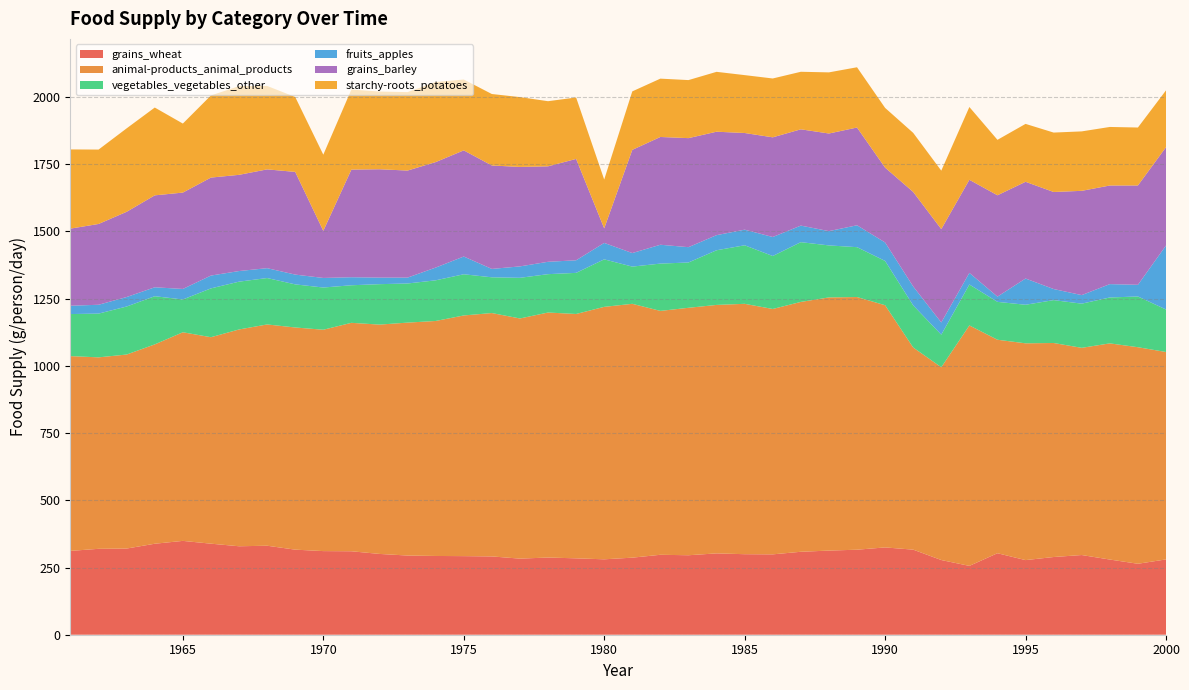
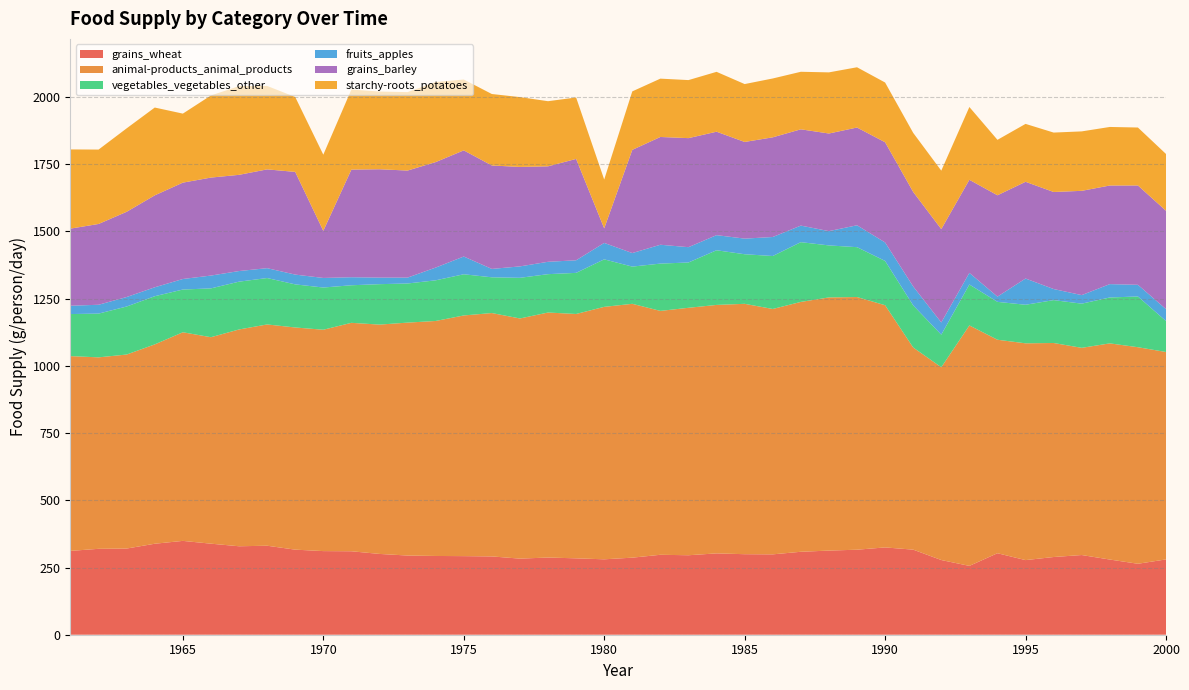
  {
    "vegetables_vegetables_other": {
-     "1965": 120,
+     "1965": 160,
      "1970": 160,
      "1975": 150,
      "1980": 180,
-     "1985": 220,
+     "1985": 180,
      "1990": 160,
      "1995": 140,
-     "2000": 160
+     "2000": 120
    },
    "fruits_apples": {
      "1965": 40,
      "1970": 40,
      "1975": 70,
      "1980": 60,
      "1985": 60,
      "1990": 70,
      "1995": 100,
-     "2000": 240
+     "2000": 40
    },
    "grains_barley": {
      "1965": 360,
      "1970": 180,
      "1975": 390,
      "1980": 50,
      "1985": 360,
-     "1990": 280,
+     "1990": 370,
      "1995": 360,
      "2000": 370
    }
  }
